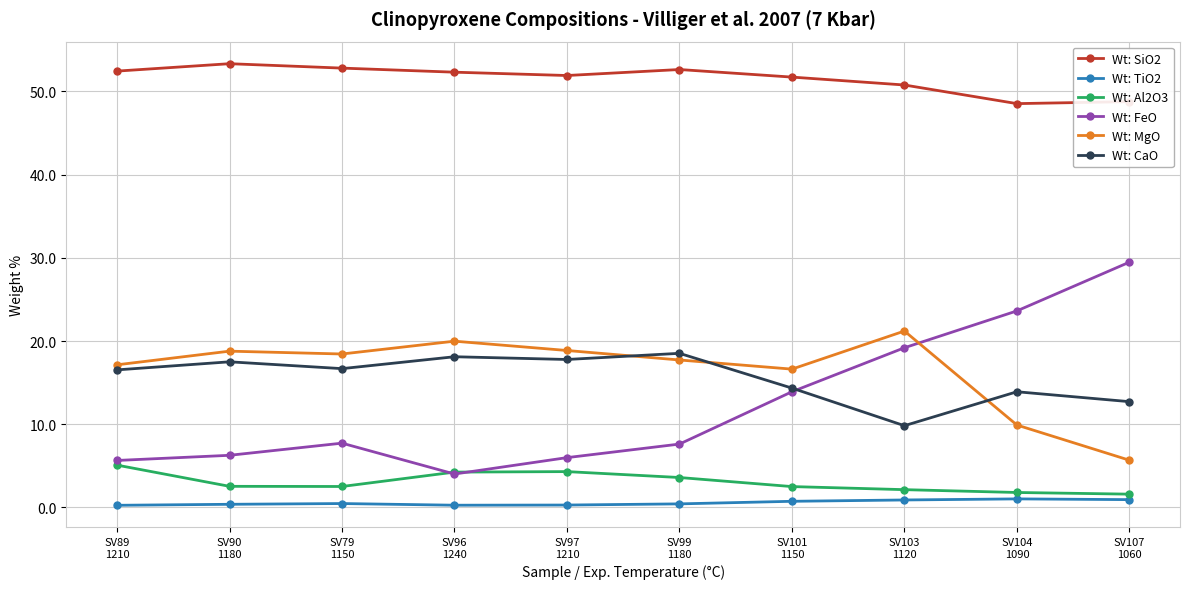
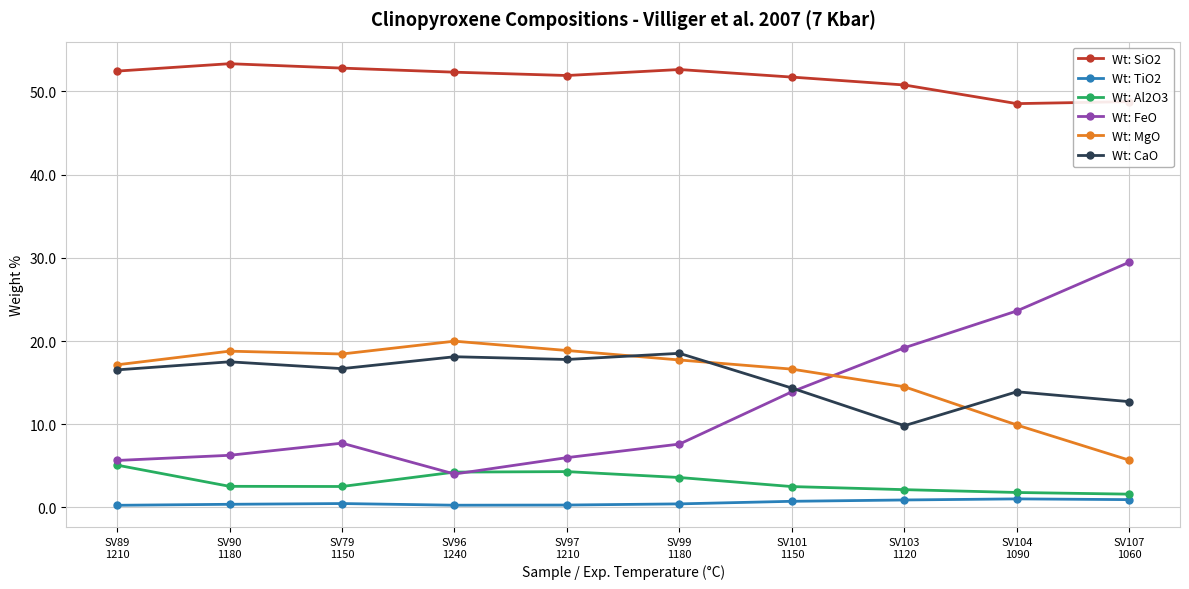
  {
    "Wt: SiO2": {
      "SV89 1210": 52,
      "SV90 1180": 53,
      "SV79 1150": 53,
      "SV96 1240": 52,
      "SV97 1210": 52,
      "SV99 1180": 53,
      "SV101 1150": 52,
      "SV103 1120": 51,
      "SV104 1090": 49
    },
    "Wt: TiO2": {
      "SV89 1210": 0,
      "SV90 1180": 0,
      "SV79 1150": 0,
      "SV96 1240": 0,
      "SV97 1210": 0,
      "SV99 1180": 0,
      "SV101 1150": 1,
      "SV103 1120": 1,
      "SV104 1090": 1,
      "SV107 1060": 1
    },
    "Wt: Al2O3": {
      "SV89 1210": 5,
      "SV90 1180": 3,
      "SV79 1150": 3,
      "SV97 1210": 4,
      "SV99 1180": 4,
      "SV101 1150": 3,
      "SV103 1120": 2,
      "SV104 1090": 2,
      "SV107 1060": 2
    },
    "Wt: FeO": {
      "SV89 1210": 6,
      "SV90 1180": 6,
      "SV79 1150": 8,
      "SV97 1210": 6,
      "SV99 1180": 8,
      "SV101 1150": 14,
      "SV103 1120": 19,
      "SV104 1090": 24,
      "SV107 1060": 29
    },
    "Wt: MgO": {
      "SV89 1210": 17,
      "SV90 1180": 19,
      "SV79 1150": 18,
      "SV96 1240": 20,
      "SV97 1210": 19,
      "SV99 1180": 18,
      "SV101 1150": 17,
-     "SV103 1120": 21,
+     "SV103 1120": 15,
      "SV104 1090": 10,
      "SV107 1060": 6
    },
    "Wt: CaO": {
      "SV89 1210": 17,
      "SV90 1180": 18,
      "SV79 1150": 17,
      "SV96 1240": 18,
      "SV97 1210": 18,
      "SV99 1180": 19,
      "SV101 1150": 14,
      "SV103 1120": 10,
      "SV104 1090": 14,
      "SV107 1060": 13
    }
  }
